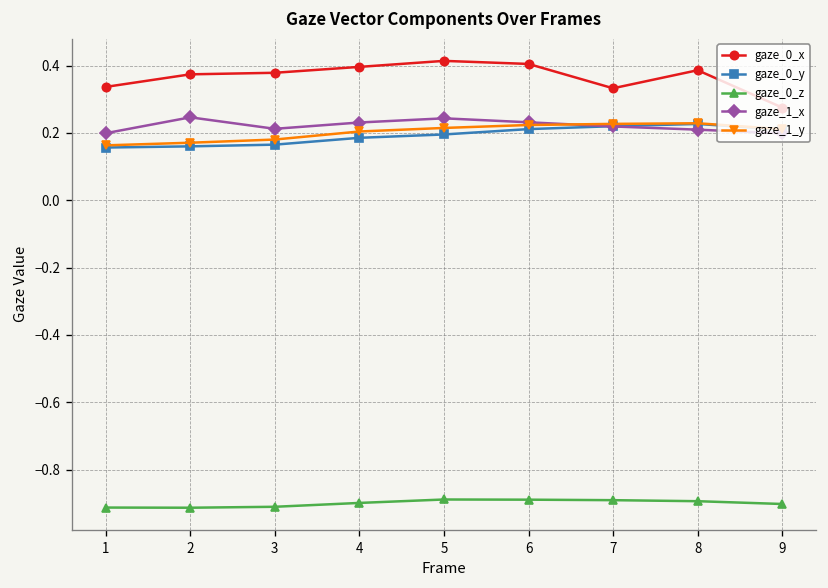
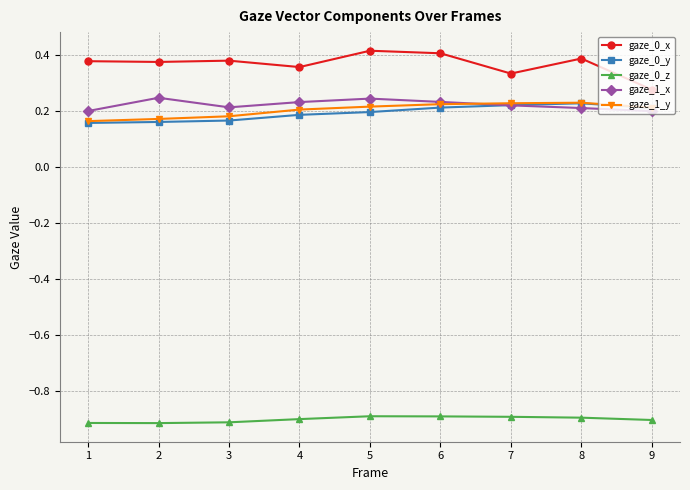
  {
    "gaze_0_x": {
-     "1": 0.34,
+     "1": 0.38,
      "2": 0.37,
      "3": 0.38,
-     "4": 0.40,
+     "4": 0.36,
      "5": 0.41,
      "6": 0.40,
      "7": 0.33,
      "8": 0.39
    },
    "gaze_0_y": {
      "2": 0.16,
      "3": 0.17,
      "4": 0.19,
      "5": 0.20,
      "6": 0.21
    },
    "gaze_0_z": {
      "1": -0.91,
      "2": -0.91,
      "3": -0.91,
      "4": -0.90,
      "5": -0.89,
      "6": -0.89,
      "7": -0.89,
      "8": -0.89,
      "9": -0.90
    },
    "gaze_1_x": {
      "1": 0.20,
      "2": 0.25,
      "3": 0.21,
      "4": 0.23,
      "5": 0.24,
      "8": 0.21
    },
    "gaze_1_y": {
      "2": 0.17,
      "3": 0.18,
      "4": 0.20,
      "5": 0.21
    }
  }
